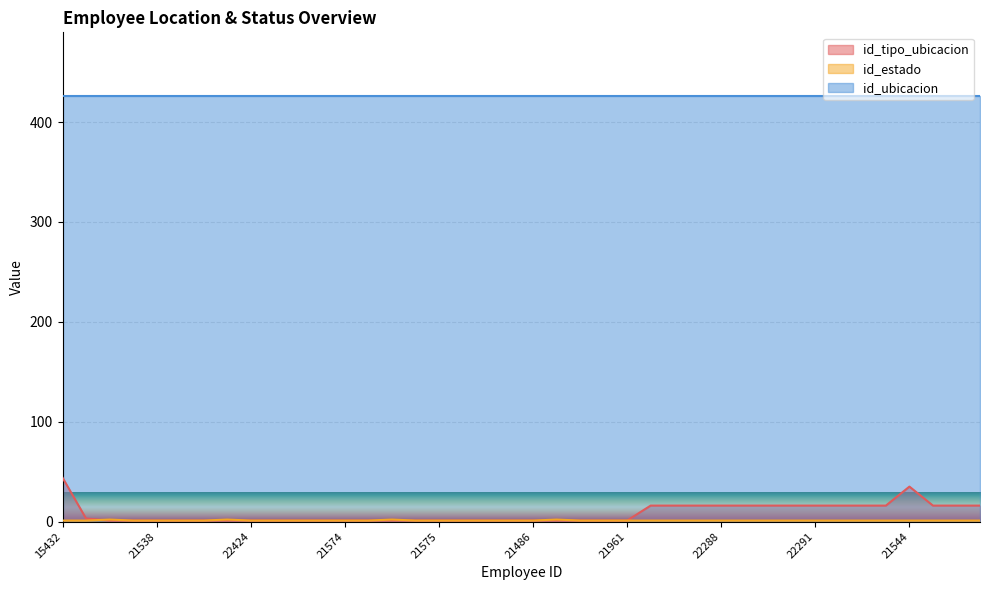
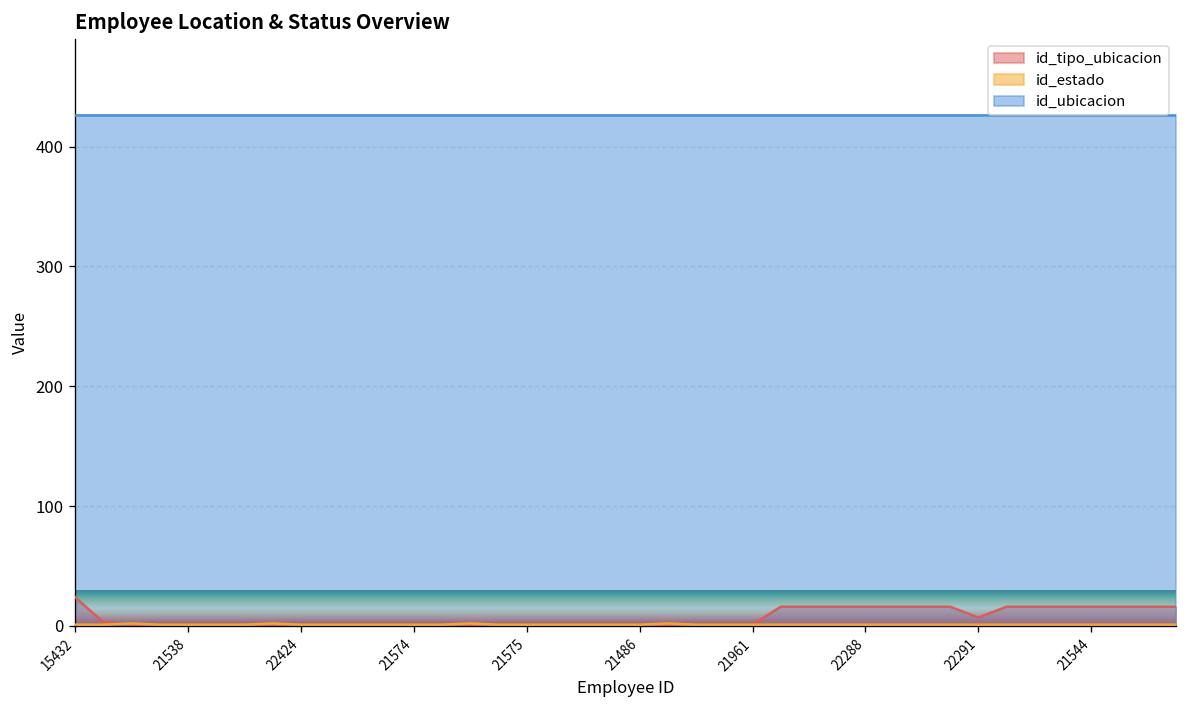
  {
    "id_tipo_ubicacion": {
-     "15432": 40,
+     "15432": 20,
      "22288": 20,
-     "22291": 20,
-     "21544": 40
+     "22291": 10,
+     "21544": 20
    },
    "id_estado": {
      "15432": 0,
      "22288": 0,
      "22291": 0,
      "21544": 0
    },
    "id_ubicacion": {
      "15432": 430,
      "21538": 430,
      "22424": 430,
      "21574": 430,
      "21575": 430,
      "21486": 430,
      "21961": 430,
      "22288": 430,
      "22291": 430
    }
  }
